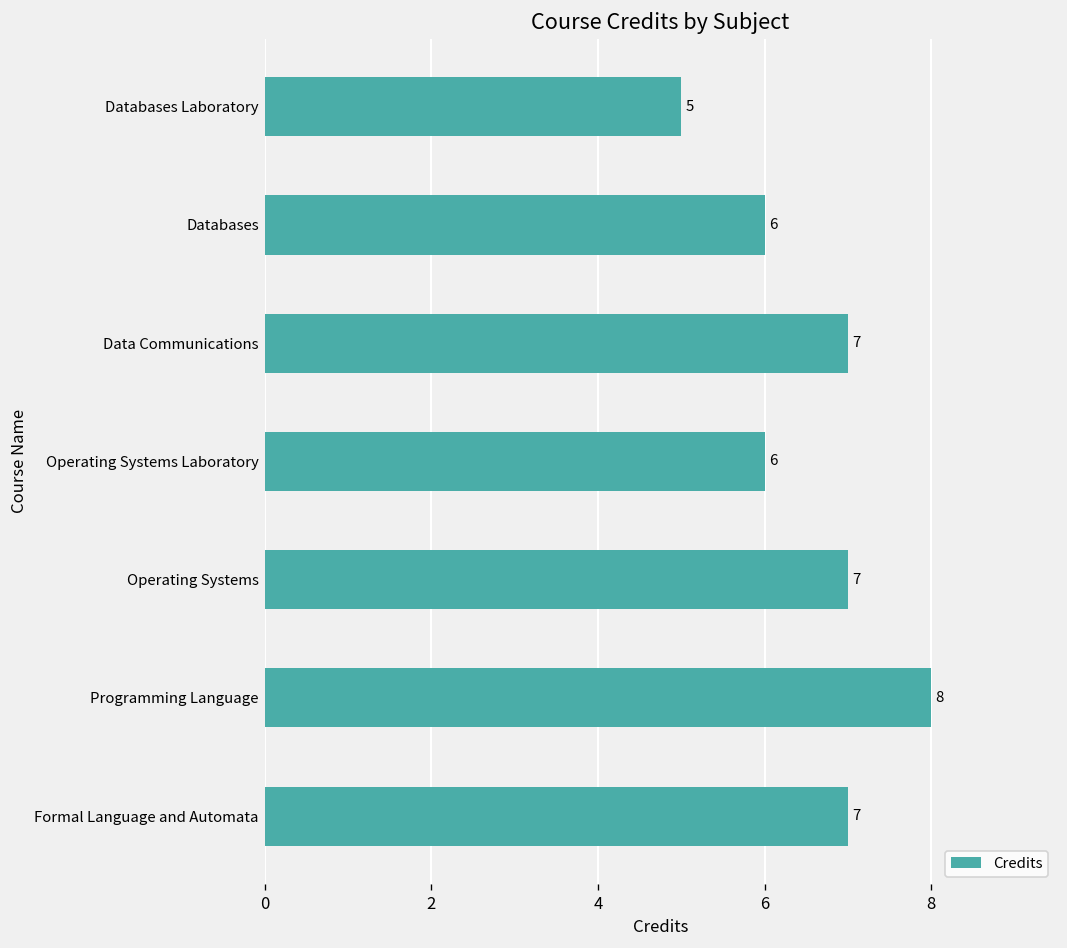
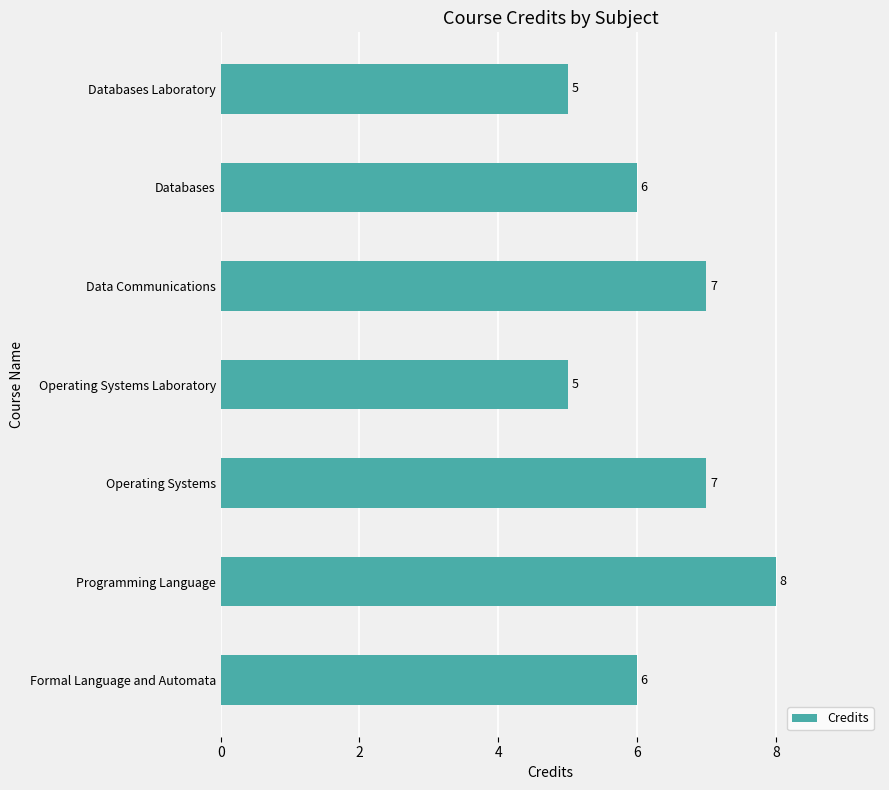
  {
    "Databases Laboratory": 5,
    "Databases": 6,
    "Data Communications": 7,
-   "Operating Systems Laboratory": 6,
+   "Operating Systems Laboratory": 5,
    "Operating Systems": 7,
    "Programming Language": 8,
-   "Formal Language and Automata": 7
+   "Formal Language and Automata": 6
  }
